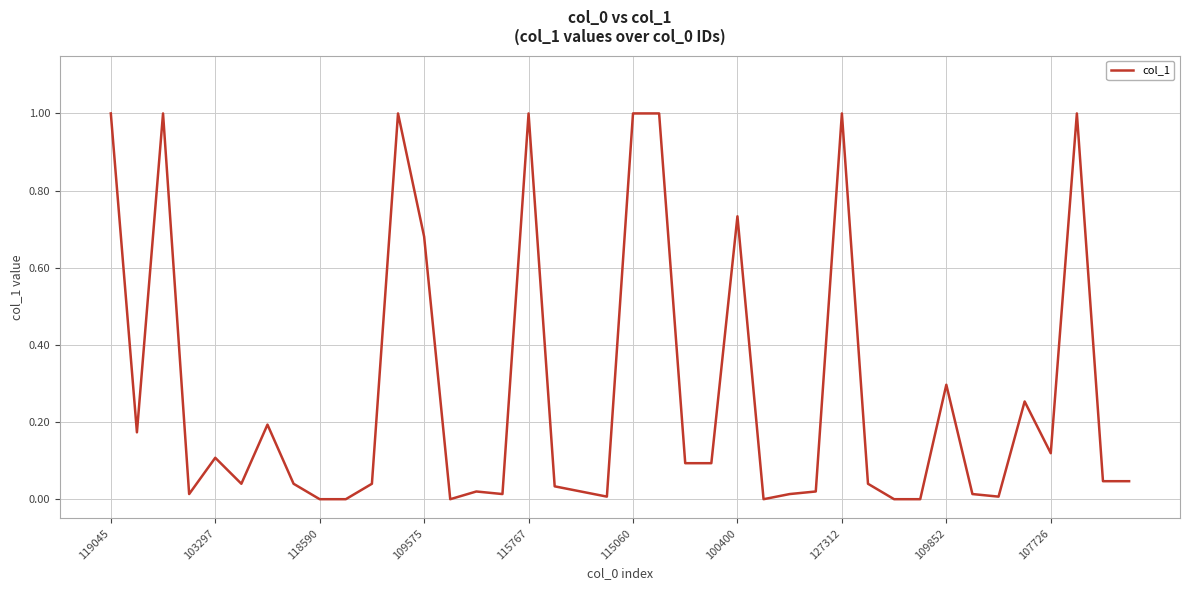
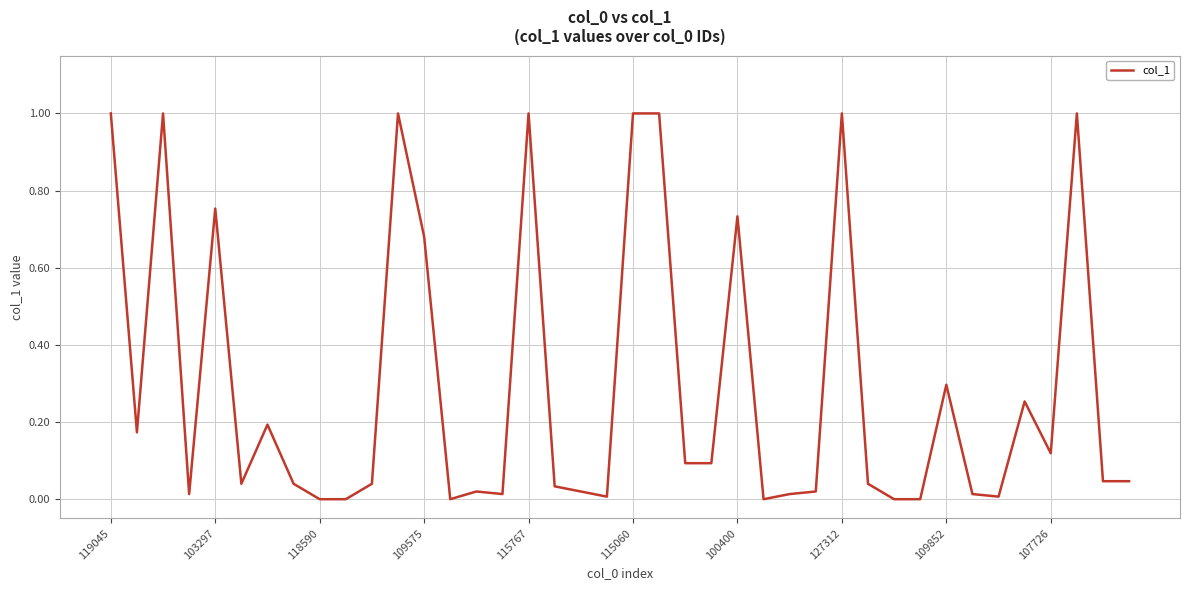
  {
    "119045": 1.00,
-   "103297": 0.11,
+   "103297": 0.75,
    "118590": 0.00,
    "109575": 0.68,
    "115767": 1.00,
    "115060": 1.00,
    "100400": 0.73,
    "127312": 1.00,
    "109852": 0.30,
    "107726": 0.12
  }
